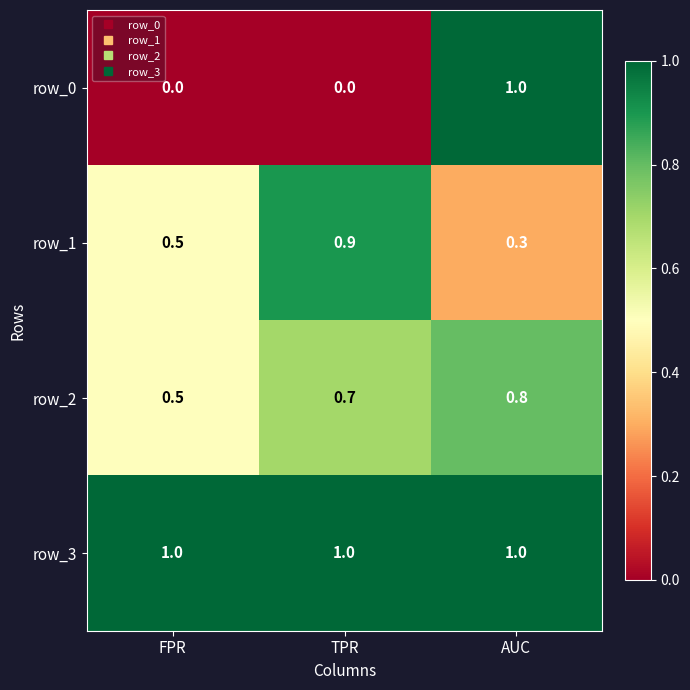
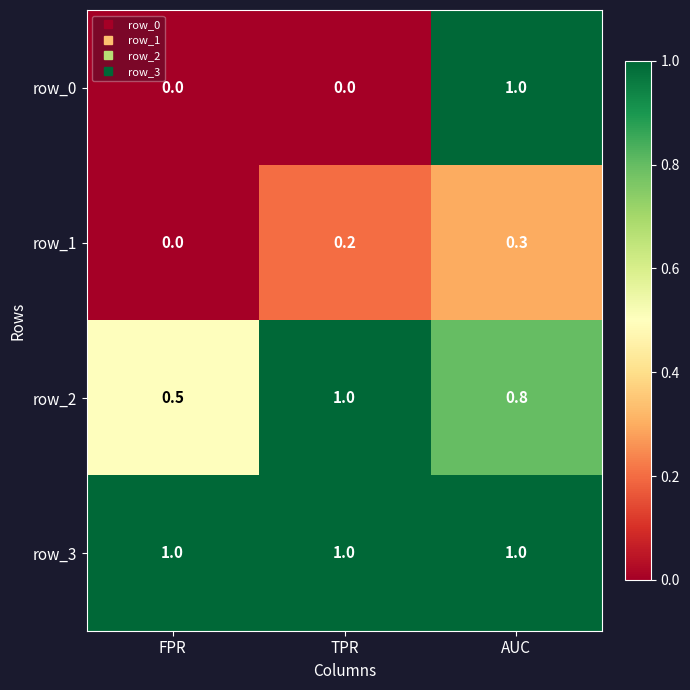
  {
    "row_0": {
      "TPR": 0.0,
      "AUC": 1.0
    },
    "row_1": {
-     "FPR": 0.5,
-     "TPR": 0.9,
+     "FPR": 0.0,
+     "TPR": 0.2,
      "AUC": 0.3
    },
    "row_2": {
      "FPR": 0.5,
-     "TPR": 0.7,
+     "TPR": 1.0,
      "AUC": 0.8
    },
    "row_3": {
      "FPR": 1.0,
      "TPR": 1.0,
      "AUC": 1.0
    }
  }
